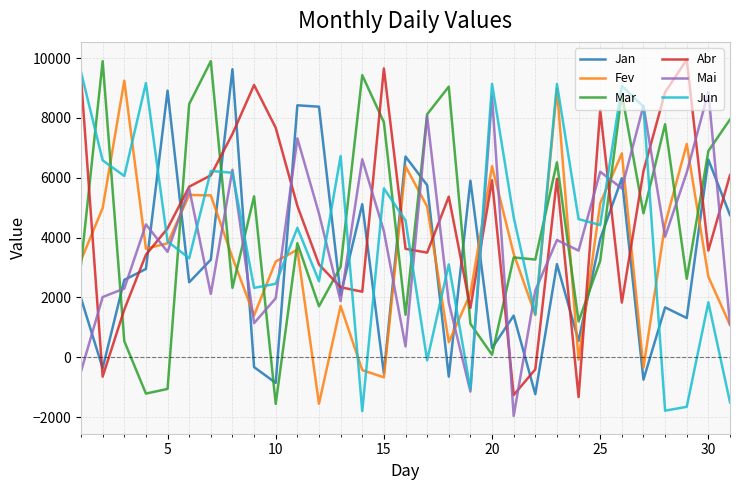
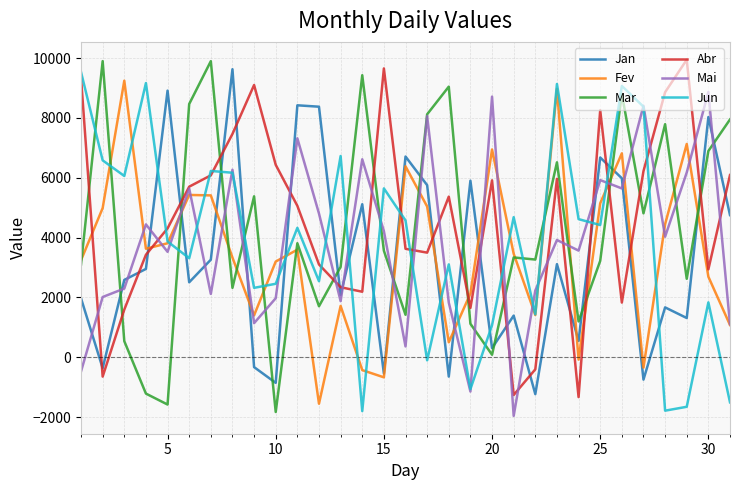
  {
    "Jan": {
      "5": 8900,
      "10": -900,
      "15": -500,
      "20": 300,
-     "25": 4000,
-     "30": 6600
+     "25": 6700,
+     "30": 8000
    },
    "Fev": {
      "10": 3200,
      "15": -700,
-     "20": 6400,
+     "20": 6900,
      "25": 5100,
      "30": 2700
    },
    "Mar": {
-     "5": -1100,
-     "10": -1600,
-     "15": 7900,
+     "5": -1600,
+     "10": -1800,
+     "15": 3600,
      "20": 100,
      "25": 3200,
      "30": 6900
    },
    "Abr": {
      "5": 4300,
-     "10": 7700,
+     "10": 6400,
      "15": 9700,
      "20": 5900,
      "25": 8300,
-     "30": 3600
+     "30": 2900
    },
    "Mai": {
      "5": 3500,
      "10": 2000,
      "15": 4200,
      "20": 8700,
-     "25": 6200
+     "25": 5900
    },
    "Jun": {
      "10": 2500,
      "15": 5600,
-     "20": 9100,
+     "20": 1100,
      "25": 4400,
      "30": 1800
    }
  }
